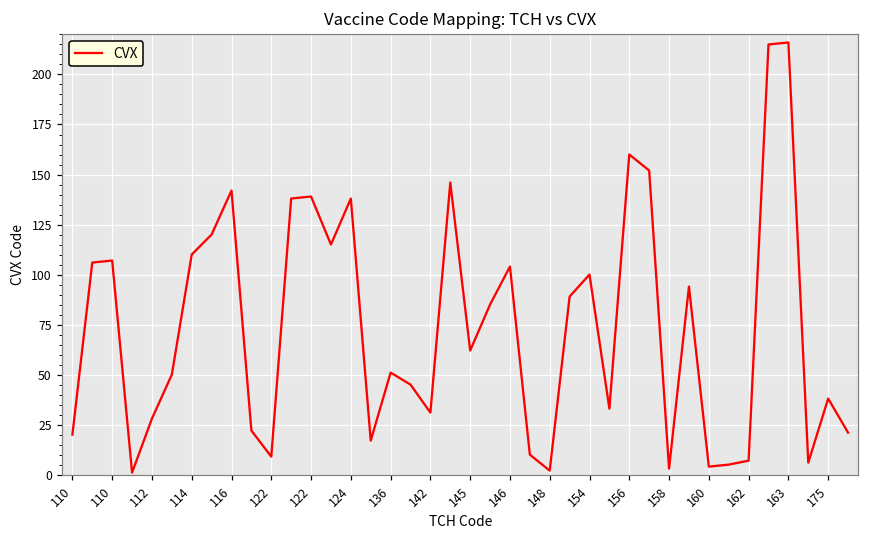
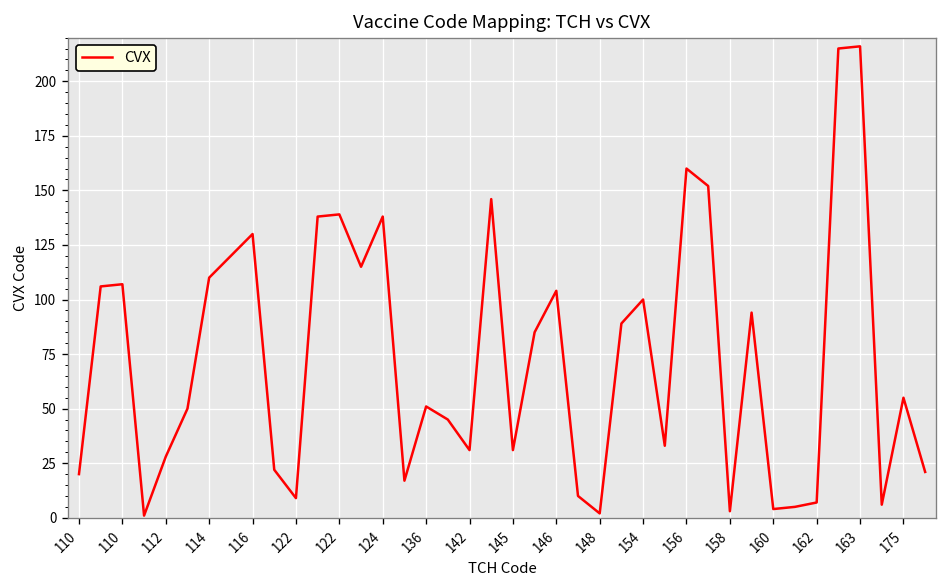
  {
    "112": 28,
    "114": 110,
-   "116": 142,
+   "116": 130,
    "124": 138,
    "136": 51,
    "142": 31,
-   "145": 62,
+   "145": 31,
    "146": 104,
    "148": 2,
    "154": 100,
    "156": 160,
    "158": 3,
    "160": 4,
    "162": 7,
    "163": 216,
-   "175": 38
+   "175": 55
  }
